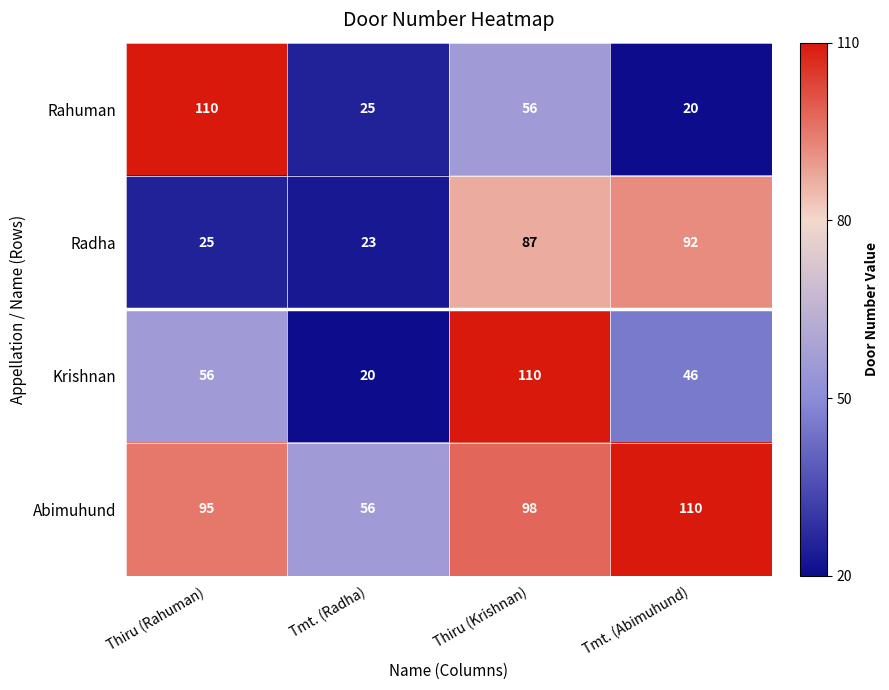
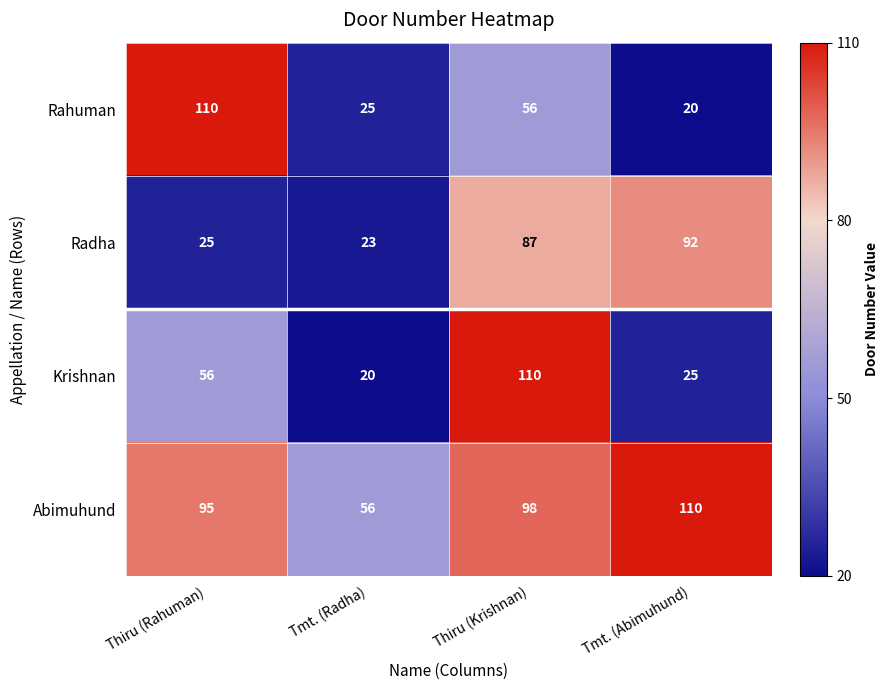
  {
    "Rahuman": {
      "Thiru (Rahuman)": 110,
      "Tmt. (Radha)": 25,
      "Thiru (Krishnan)": 56,
      "Tmt. (Abimuhund)": 20
    },
    "Radha": {
      "Thiru (Rahuman)": 25,
      "Tmt. (Radha)": 23,
      "Thiru (Krishnan)": 87,
      "Tmt. (Abimuhund)": 92
    },
    "Krishnan": {
      "Thiru (Rahuman)": 56,
      "Tmt. (Radha)": 20,
      "Thiru (Krishnan)": 110,
-     "Tmt. (Abimuhund)": 46
+     "Tmt. (Abimuhund)": 25
    },
    "Abimuhund": {
      "Thiru (Rahuman)": 95,
      "Tmt. (Radha)": 56,
      "Thiru (Krishnan)": 98,
      "Tmt. (Abimuhund)": 110
    }
  }
